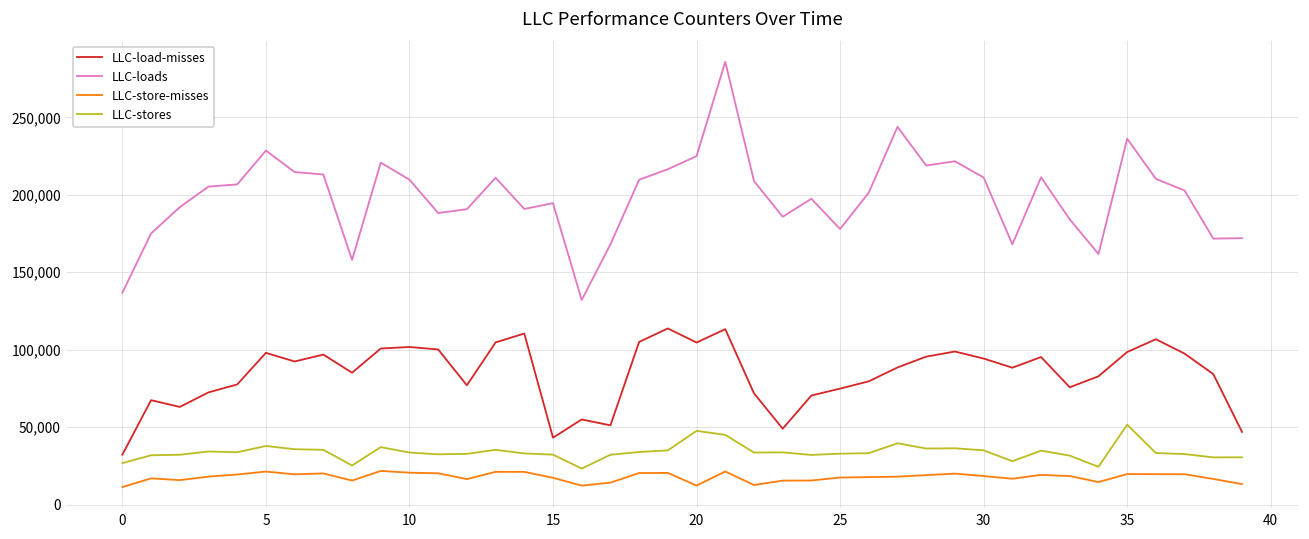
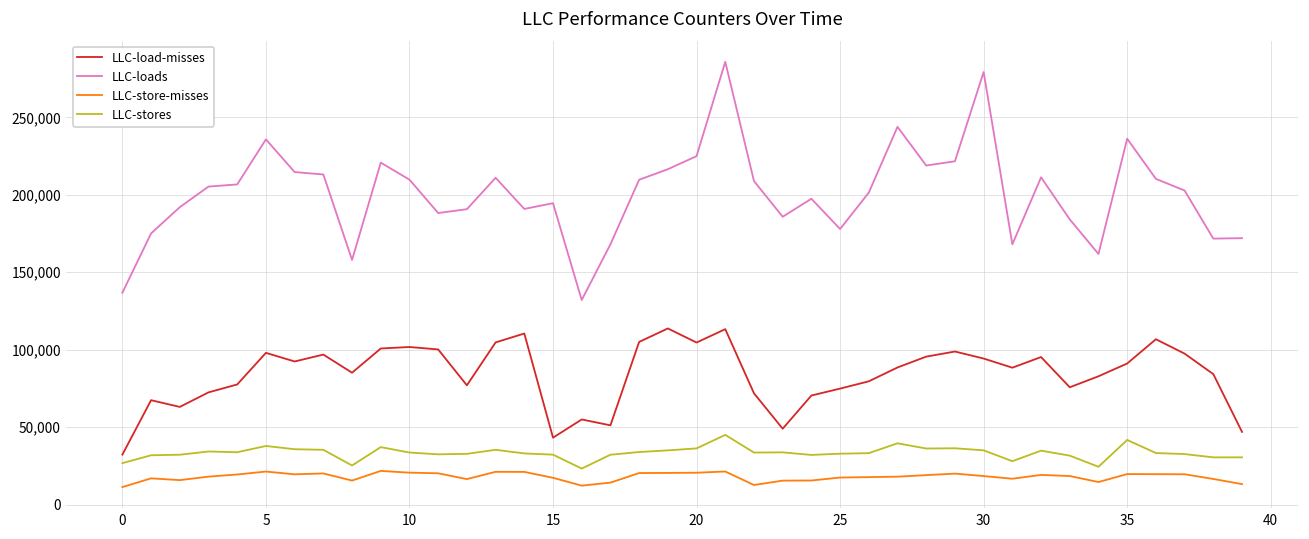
  {
    "LLC-load-misses": {
      "0": "32,000",
      "5": "98,000",
      "10": "102,000",
      "15": "43,000",
      "20": "105,000",
      "25": "75,000",
      "30": "94,000",
-     "35": "99,000"
+     "35": "91,000"
    },
    "LLC-loads": {
      "0": "137,000",
-     "5": "229,000",
+     "5": "236,000",
      "10": "210,000",
      "15": "195,000",
      "20": "225,000",
      "25": "178,000",
-     "30": "211,000",
+     "30": "279,000",
      "35": "236,000"
    },
    "LLC-store-misses": {
      "0": "11,000",
      "5": "21,000",
      "10": "21,000",
      "15": "17,000",
-     "20": "12,000",
+     "20": "21,000",
      "25": "17,000",
      "30": "18,000",
      "35": "20,000"
    },
    "LLC-stores": {
      "0": "27,000",
      "5": "38,000",
      "10": "34,000",
      "15": "32,000",
-     "20": "48,000",
+     "20": "36,000",
      "25": "33,000",
      "30": "35,000",
-     "35": "52,000"
+     "35": "42,000"
    }
  }
